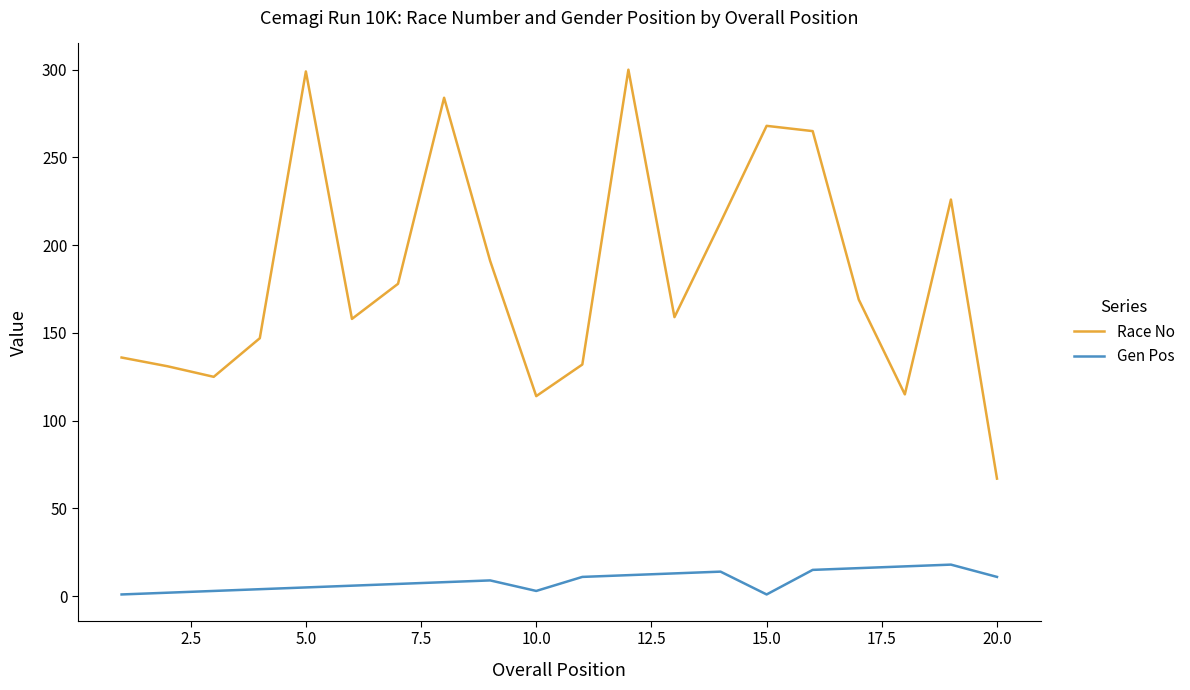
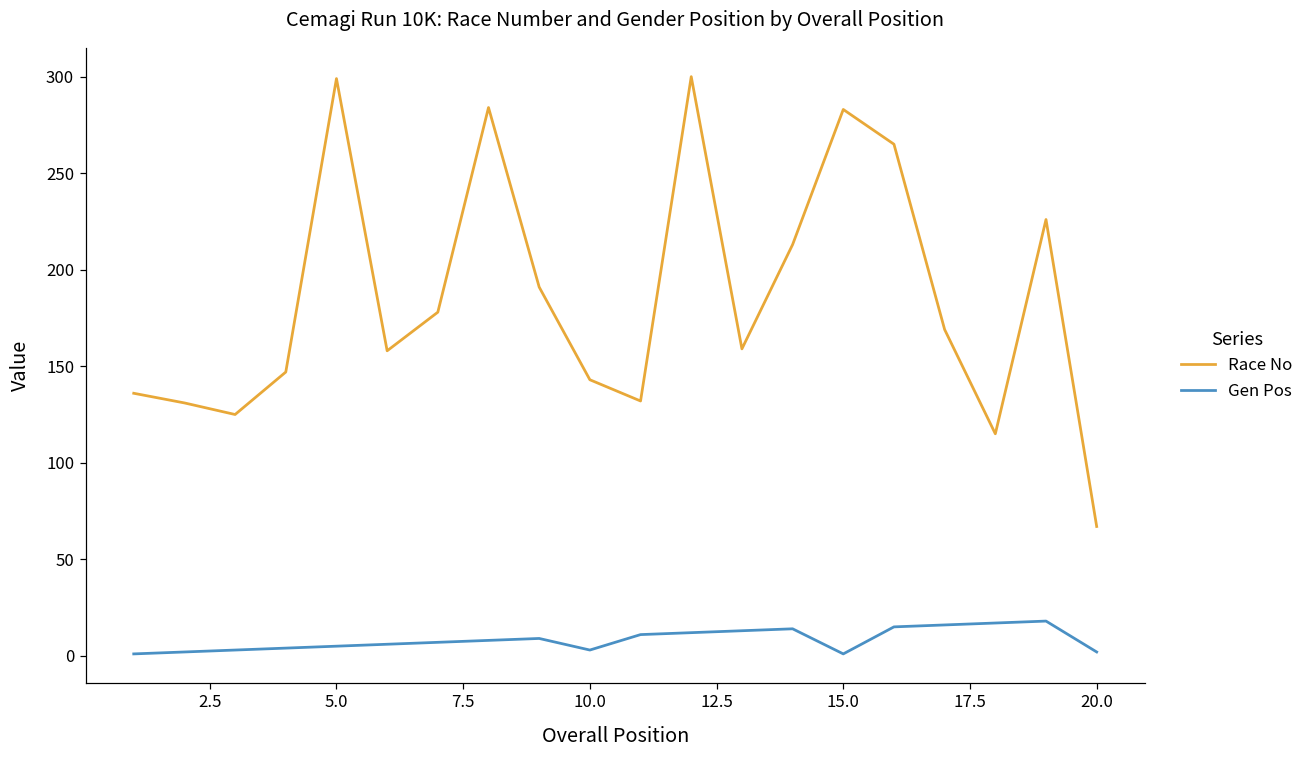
  {
    "Race No": {
      "5.0": 299,
-     "10.0": 114,
-     "15.0": 268,
+     "10.0": 143,
+     "15.0": 283,
      "20.0": 67
    },
    "Gen Pos": {
      "5.0": 5,
      "10.0": 3,
      "15.0": 1,
-     "20.0": 11
+     "20.0": 2
    }
  }
